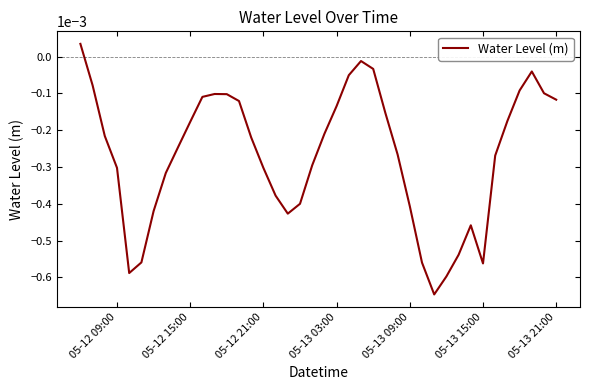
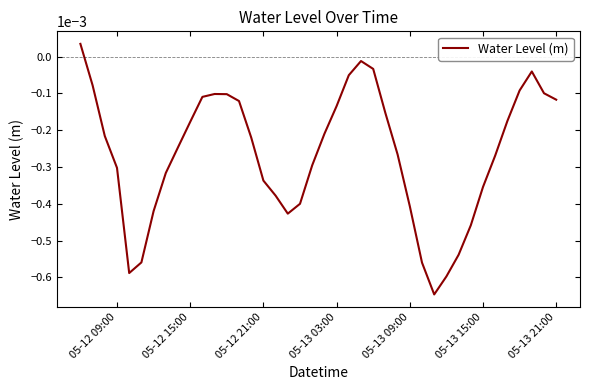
  {
    "05-12 09:00": -0.00030,
    "05-12 15:00": -0.00018,
-   "05-12 21:00": -0.00030,
+   "05-12 21:00": -0.00034,
    "05-13 03:00": -0.00013,
    "05-13 09:00": -0.00041,
-   "05-13 15:00": -0.00056,
+   "05-13 15:00": -0.00035,
    "05-13 21:00": -0.00012
  }
